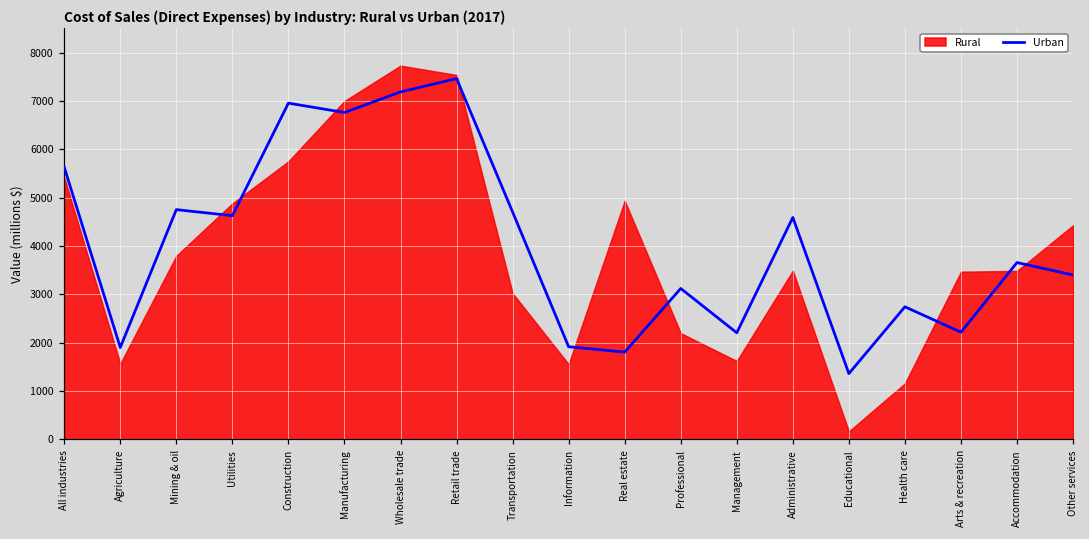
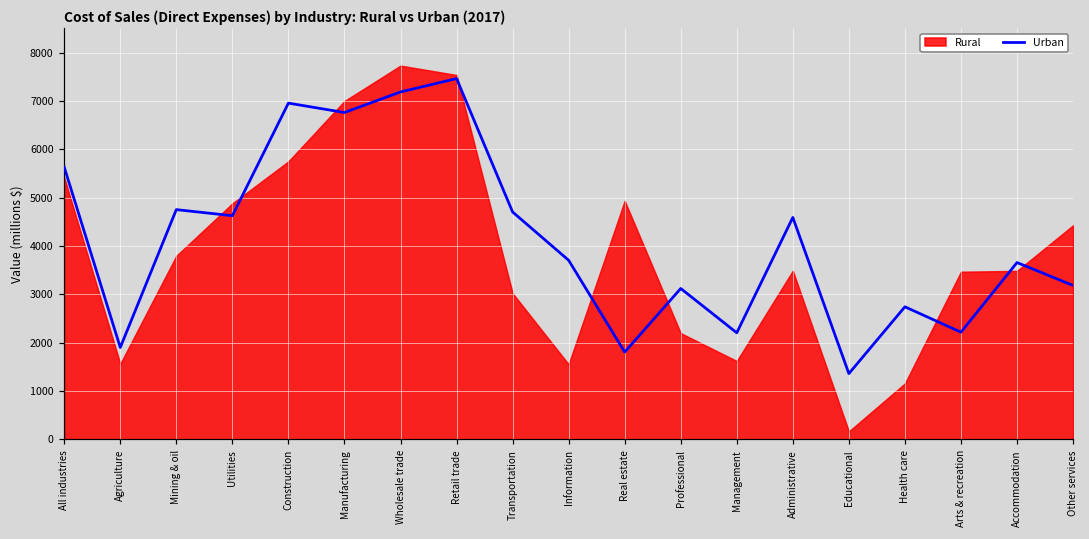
  {
    "Urban": {
      "All industries": 5600,
      "Agriculture": 1900,
      "Mining & oil": 4800,
      "Utilities": 4600,
      "Construction": 7000,
      "Manufacturing": 6800,
      "Wholesale trade": 7200,
      "Retail trade": 7500,
      "Transportation": 4700,
-     "Information": 1900,
+     "Information": 3700,
      "Real estate": 1800,
      "Professional": 3100,
      "Management": 2200,
      "Administrative": 4600,
      "Educational": 1400,
      "Health care": 2700,
      "Arts & recreation": 2200,
      "Accommodation": 3700,
-     "Other services": 3400
+     "Other services": 3200
    },
    "Rural": {
      "All industries": 5400,
      "Agriculture": 1600,
      "Mining & oil": 3800,
      "Utilities": 4900,
      "Construction": 5800,
      "Manufacturing": 7000,
      "Wholesale trade": 7700,
      "Retail trade": 7500,
      "Transportation": 3000,
      "Information": 1600,
      "Real estate": 4900,
      "Professional": 2200,
      "Management": 1600,
      "Administrative": 3500,
      "Educational": 200,
      "Health care": 1200,
      "Arts & recreation": 3500,
      "Accommodation": 3500,
      "Other services": 4400
    }
  }
